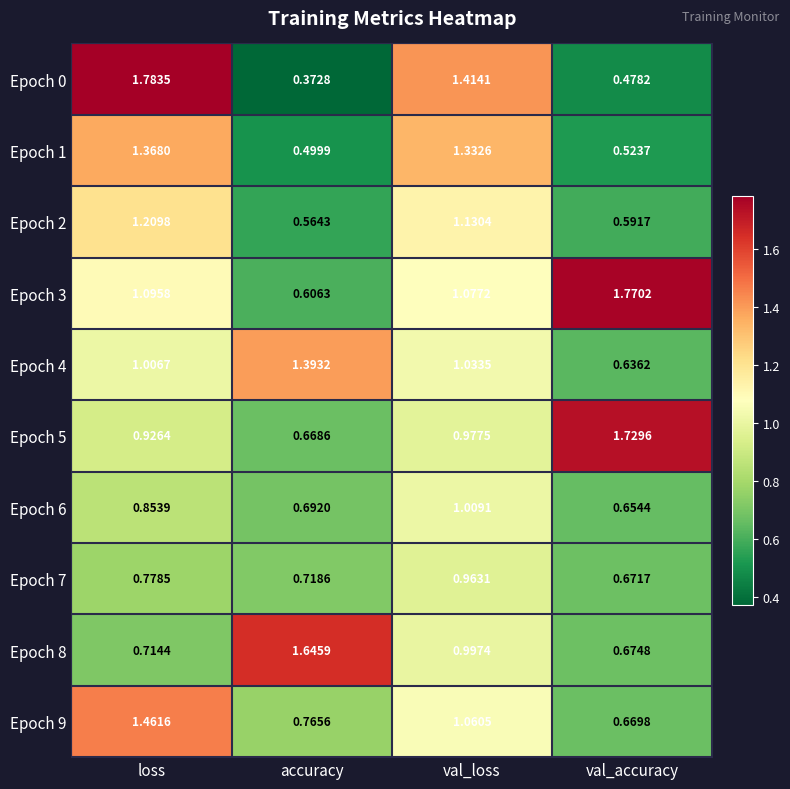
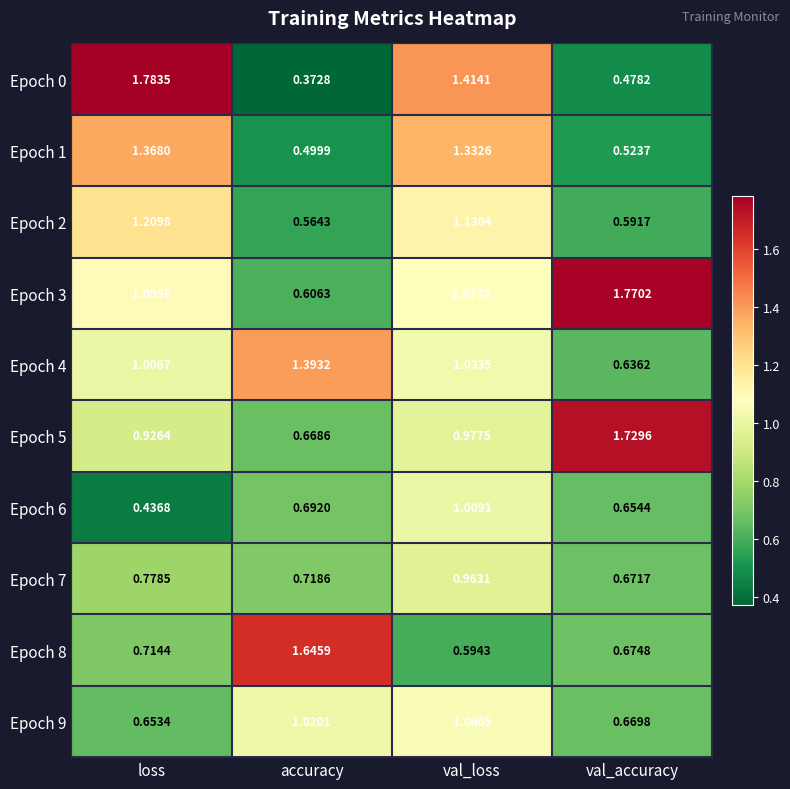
  {
    "Epoch 0": {
      "loss": 1.7835,
      "accuracy": 0.3728,
      "val_loss": 1.4141,
      "val_accuracy": 0.4782
    },
    "Epoch 1": {
      "loss": 1.3680,
      "accuracy": 0.4999,
      "val_loss": 1.3326,
      "val_accuracy": 0.5237
    },
    "Epoch 2": {
      "loss": 1.2098,
      "accuracy": 0.5643,
      "val_loss": 1.1304,
      "val_accuracy": 0.5917
    },
    "Epoch 3": {
      "loss": 1.0958,
      "accuracy": 0.6063,
      "val_loss": 1.0772,
      "val_accuracy": 1.7702
    },
    "Epoch 4": {
      "loss": 1.0067,
      "accuracy": 1.3932,
      "val_loss": 1.0335,
      "val_accuracy": 0.6362
    },
    "Epoch 5": {
      "loss": 0.9264,
      "accuracy": 0.6686,
      "val_loss": 0.9775,
      "val_accuracy": 1.7296
    },
    "Epoch 6": {
-     "loss": 0.8539,
+     "loss": 0.4368,
      "accuracy": 0.6920,
      "val_loss": 1.0091,
      "val_accuracy": 0.6544
    },
    "Epoch 7": {
      "loss": 0.7785,
      "accuracy": 0.7186,
      "val_loss": 0.9631,
      "val_accuracy": 0.6717
    },
    "Epoch 8": {
      "loss": 0.7144,
      "accuracy": 1.6459,
-     "val_loss": 0.9974,
+     "val_loss": 0.5943,
      "val_accuracy": 0.6748
    },
    "Epoch 9": {
-     "loss": 1.4616,
-     "accuracy": 0.7656,
+     "loss": 0.6534,
+     "accuracy": 1.0201,
      "val_loss": 1.0605,
      "val_accuracy": 0.6698
    }
  }
